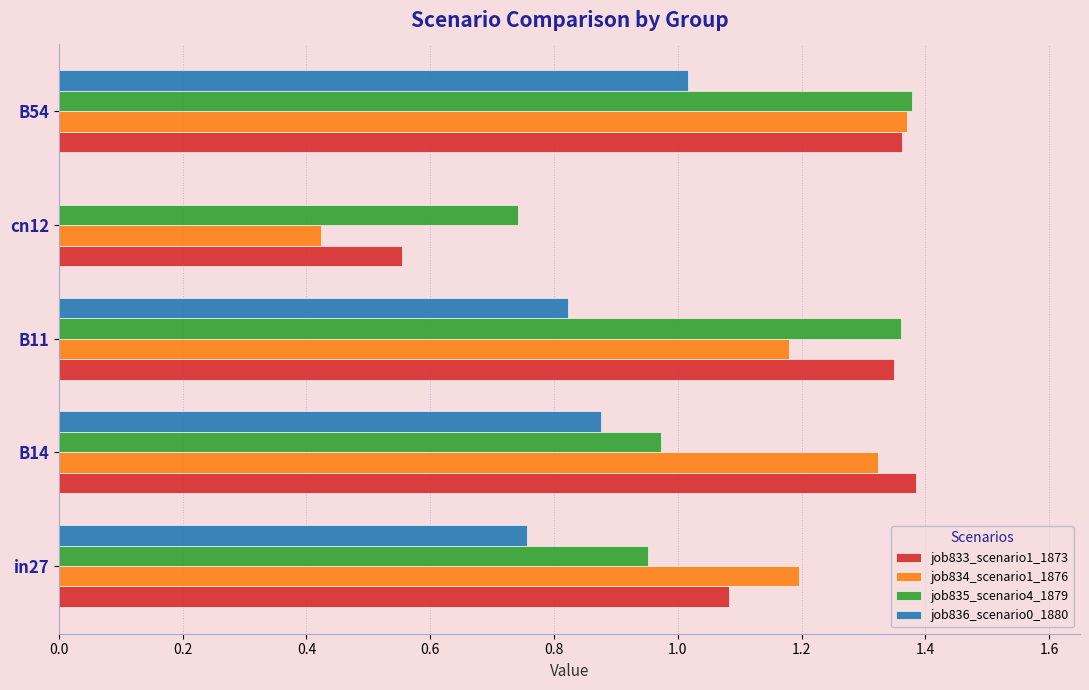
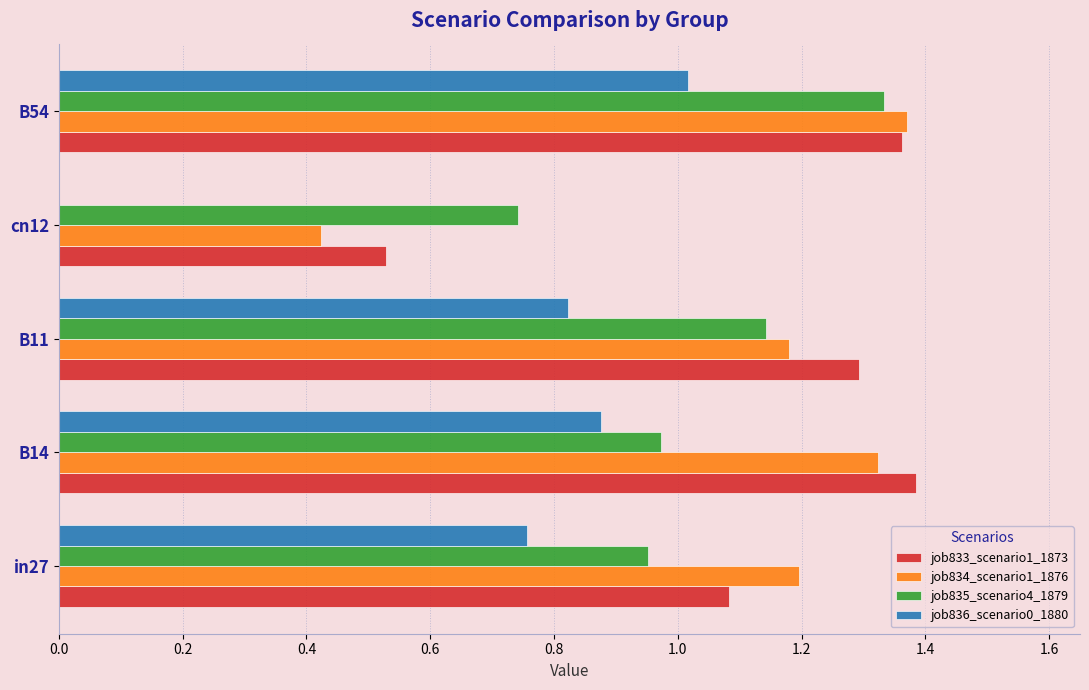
  {
    "job833_scenario1_1873": {
      "B54": 1.36,
-     "cn12": 0.55,
-     "B11": 1.35,
+     "cn12": 0.53,
+     "B11": 1.29,
      "B14": 1.39,
      "in27": 1.08
    },
    "job834_scenario1_1876": {
      "B54": 1.37,
      "cn12": 0.42,
      "B11": 1.18,
      "B14": 1.32,
      "in27": 1.20
    },
    "job835_scenario4_1879": {
-     "B54": 1.38,
+     "B54": 1.33,
      "cn12": 0.74,
-     "B11": 1.36,
+     "B11": 1.14,
      "B14": 0.97,
      "in27": 0.95
    },
    "job836_scenario0_1880": {
      "B54": 1.02,
      "cn12": 0.00,
      "B11": 0.82,
      "B14": 0.88,
      "in27": 0.76
    }
  }
